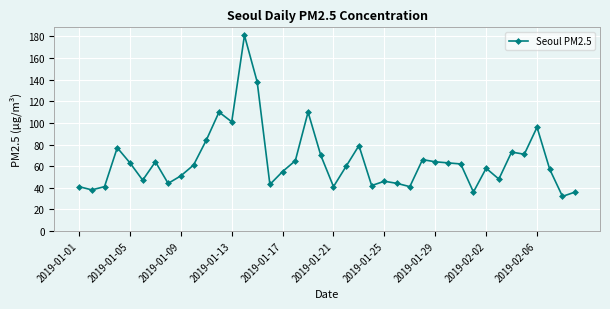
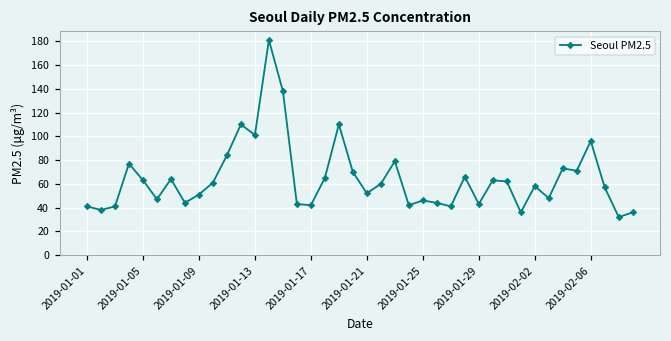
  {
    "2019-01-01": 41,
    "2019-01-05": 63,
    "2019-01-09": 51,
    "2019-01-13": 101,
-   "2019-01-17": 55,
-   "2019-01-21": 41,
+   "2019-01-17": 42,
+   "2019-01-21": 52,
    "2019-01-25": 46,
-   "2019-01-29": 64,
+   "2019-01-29": 43,
    "2019-02-02": 58,
    "2019-02-06": 96
  }
